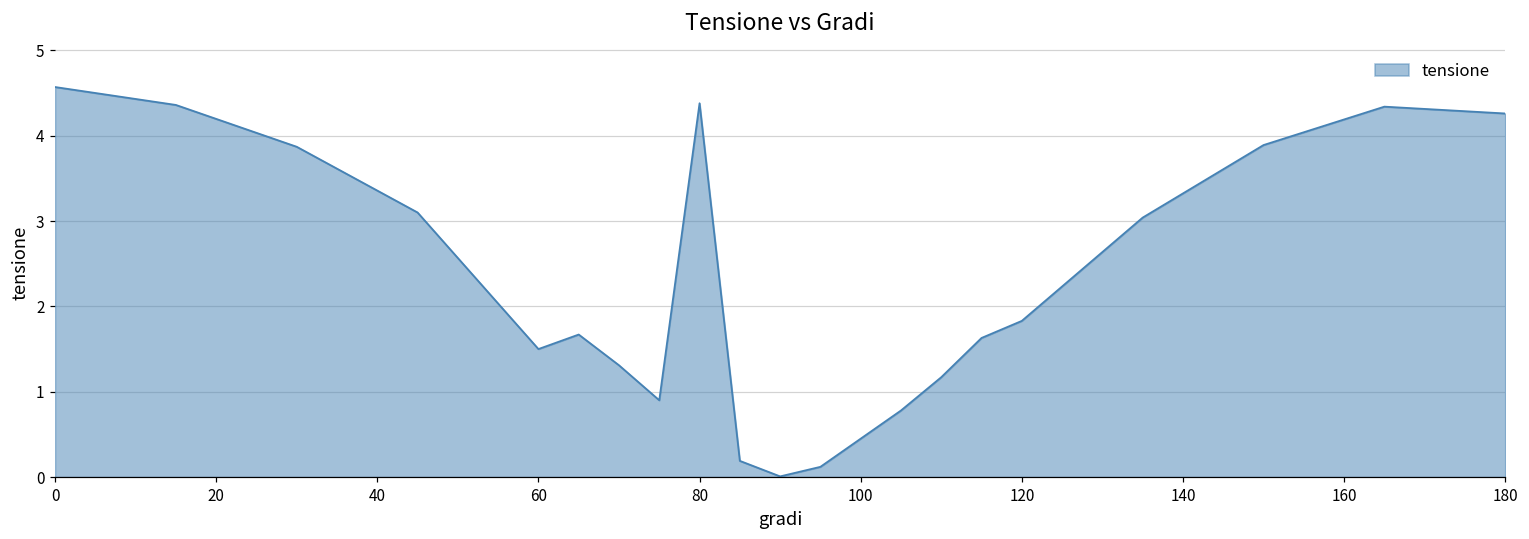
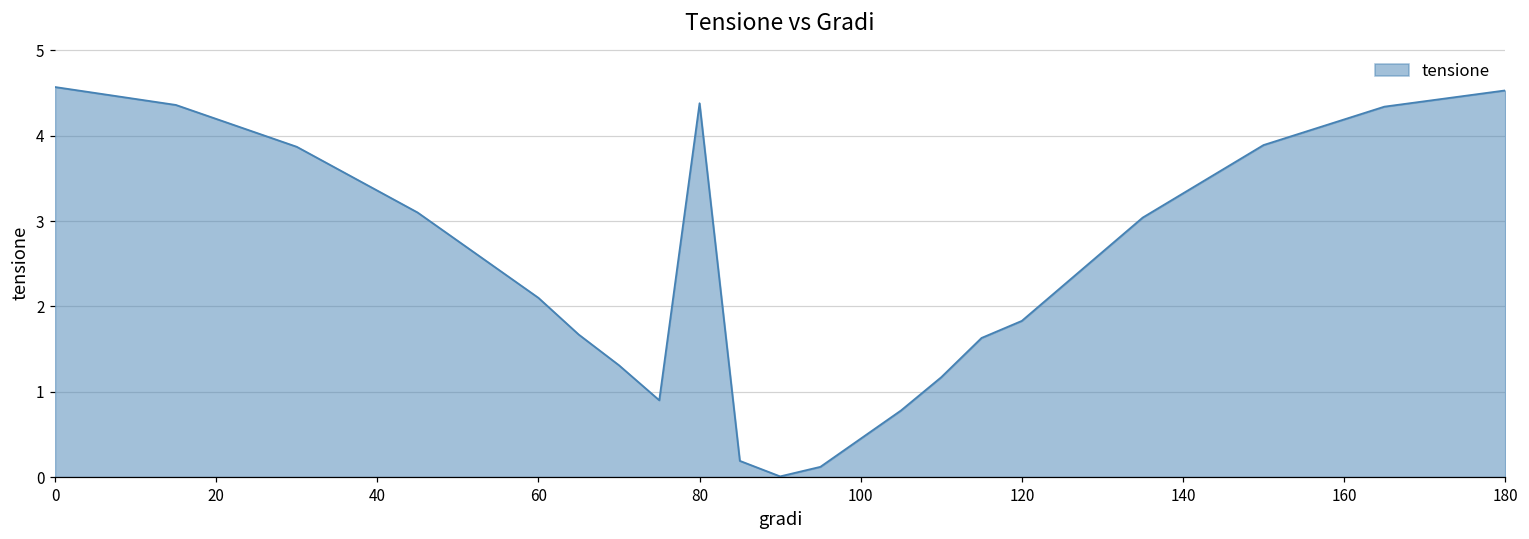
  {
    "0": 4.6,
-   "60": 1.5,
+   "60": 2.1,
    "80": 4.4,
    "100": 0.5,
    "120": 1.8,
-   "180": 4.3
+   "180": 4.5
  }
